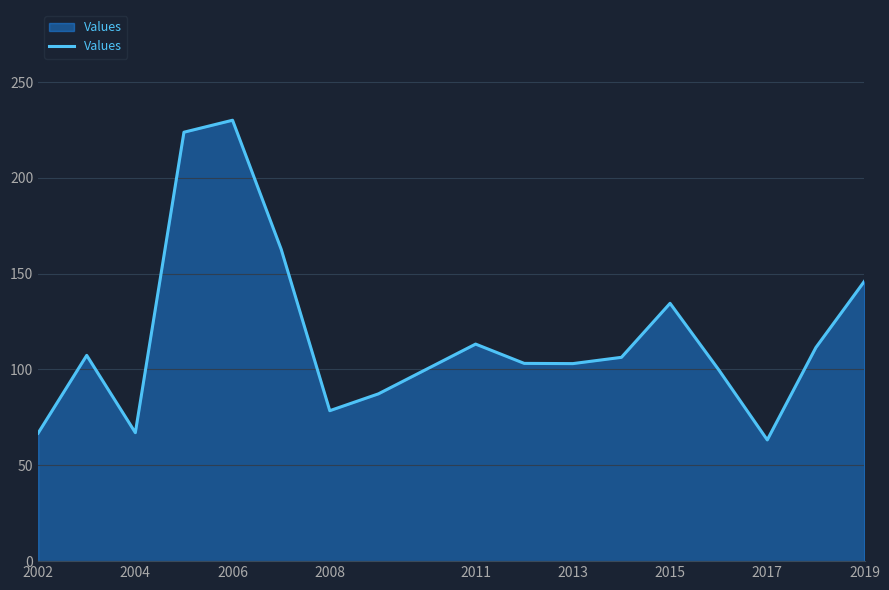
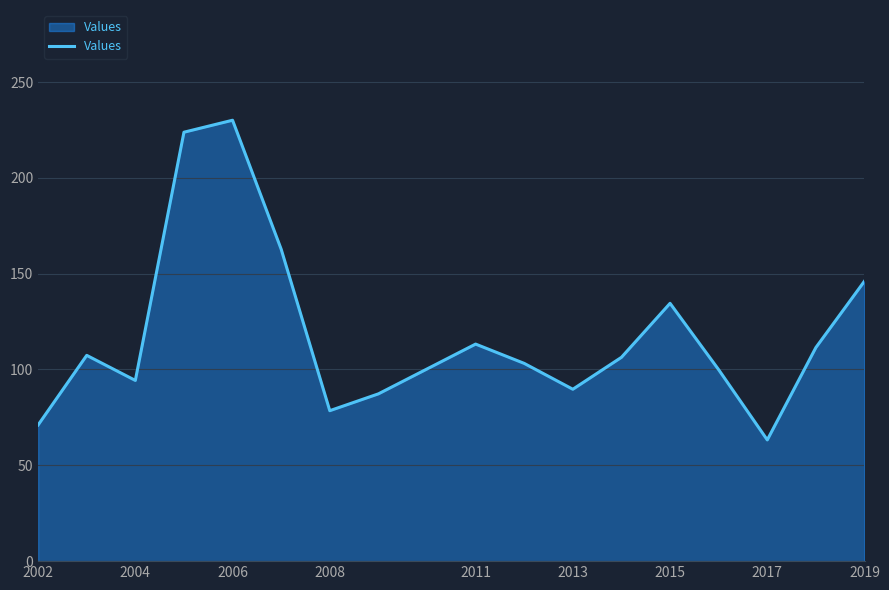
  {
-   "2002": 67,
-   "2004": 67,
+   "2002": 71,
+   "2004": 94,
    "2006": 230,
    "2008": 79,
    "2011": 113,
-   "2013": 103,
+   "2013": 90,
    "2015": 135,
    "2017": 63,
    "2019": 146
  }
